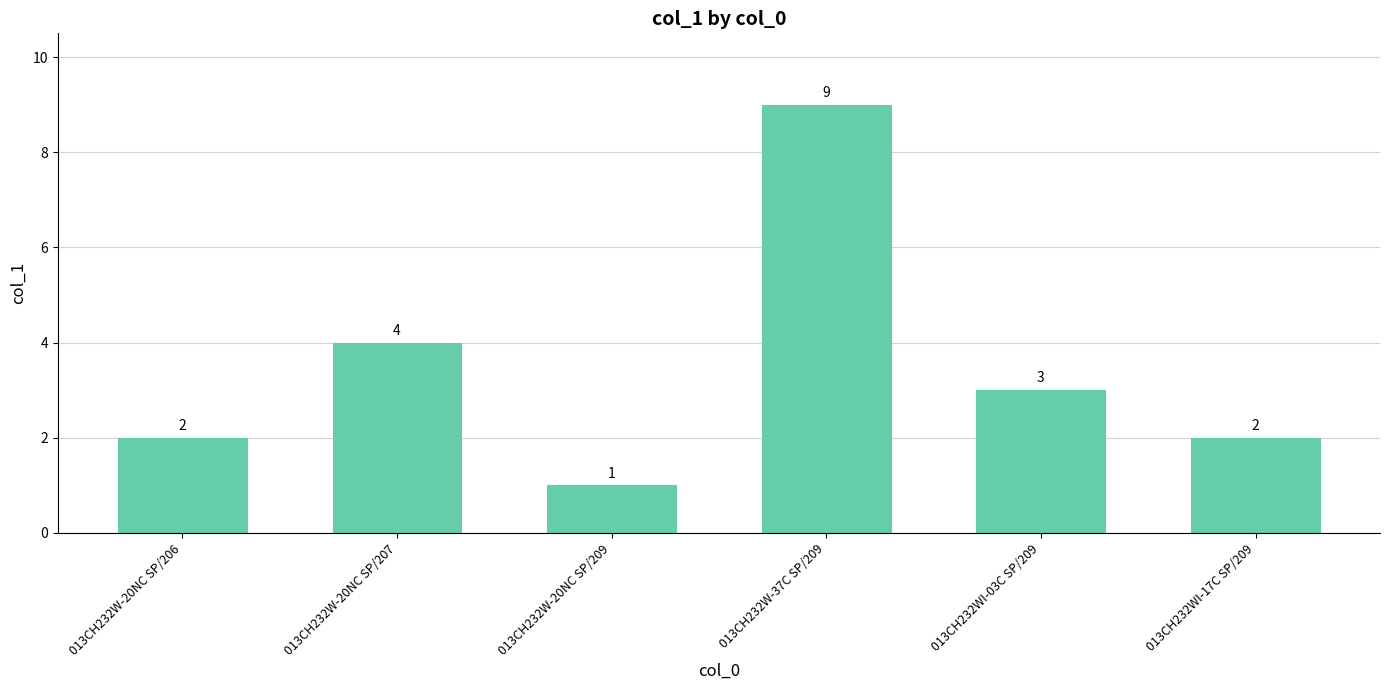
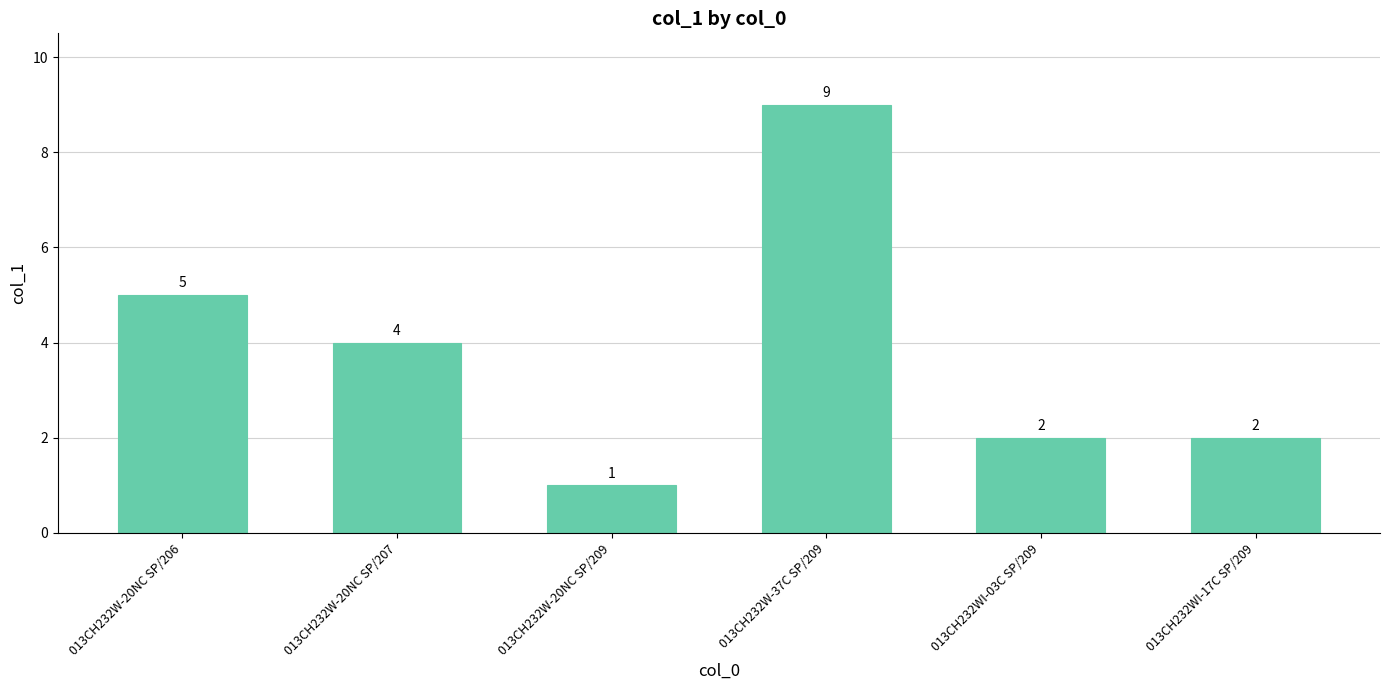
  {
-   "013CH232W-20NC SP/206": 2,
+   "013CH232W-20NC SP/206": 5,
    "013CH232W-20NC SP/207": 4,
    "013CH232W-20NC SP/209": 1,
    "013CH232W-37C SP/209": 9,
-   "013CH232WI-03C SP/209": 3,
+   "013CH232WI-03C SP/209": 2,
    "013CH232WI-17C SP/209": 2
  }
